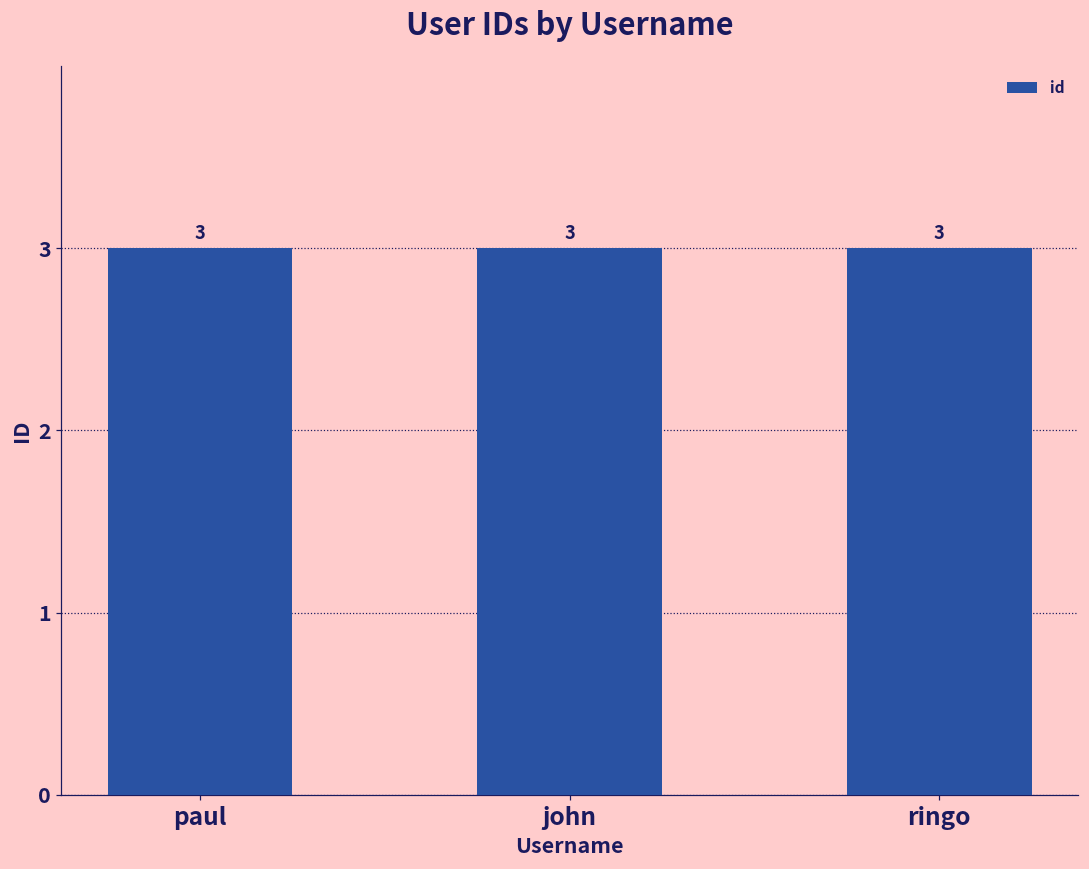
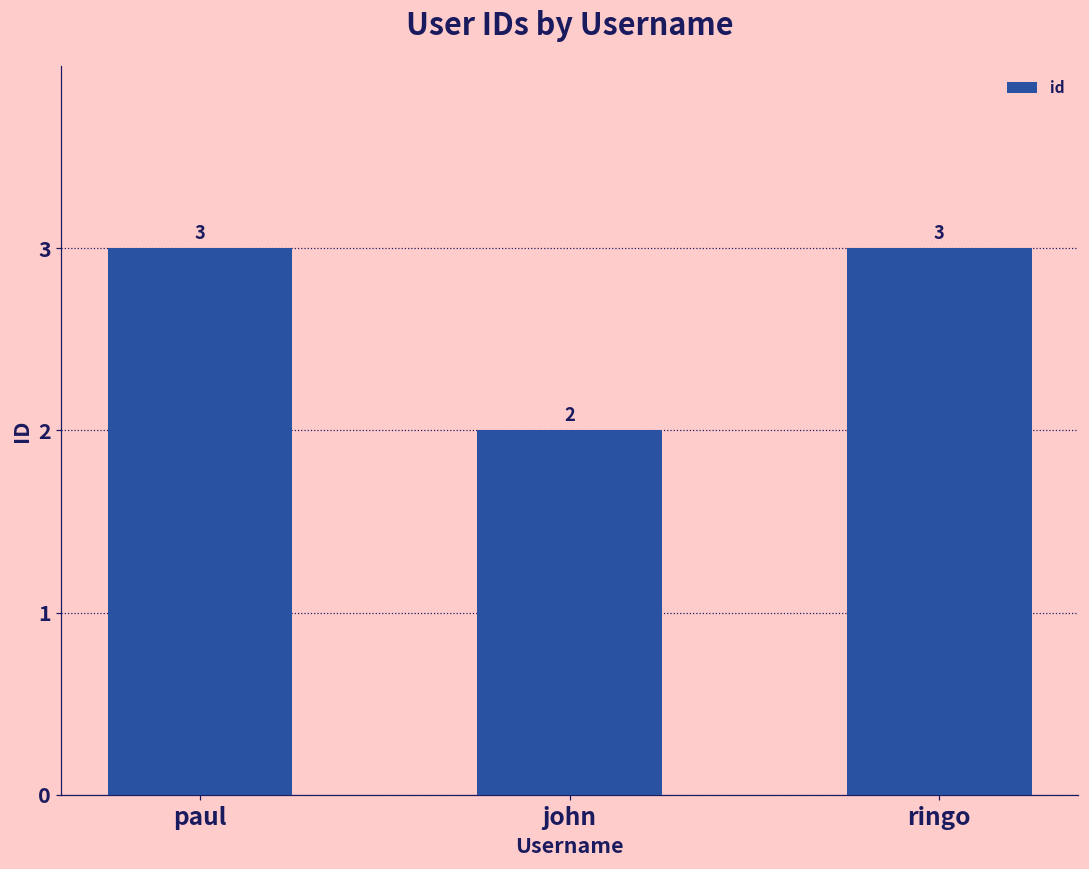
  {
    "paul": 3,
-   "john": 3,
+   "john": 2,
    "ringo": 3
  }
